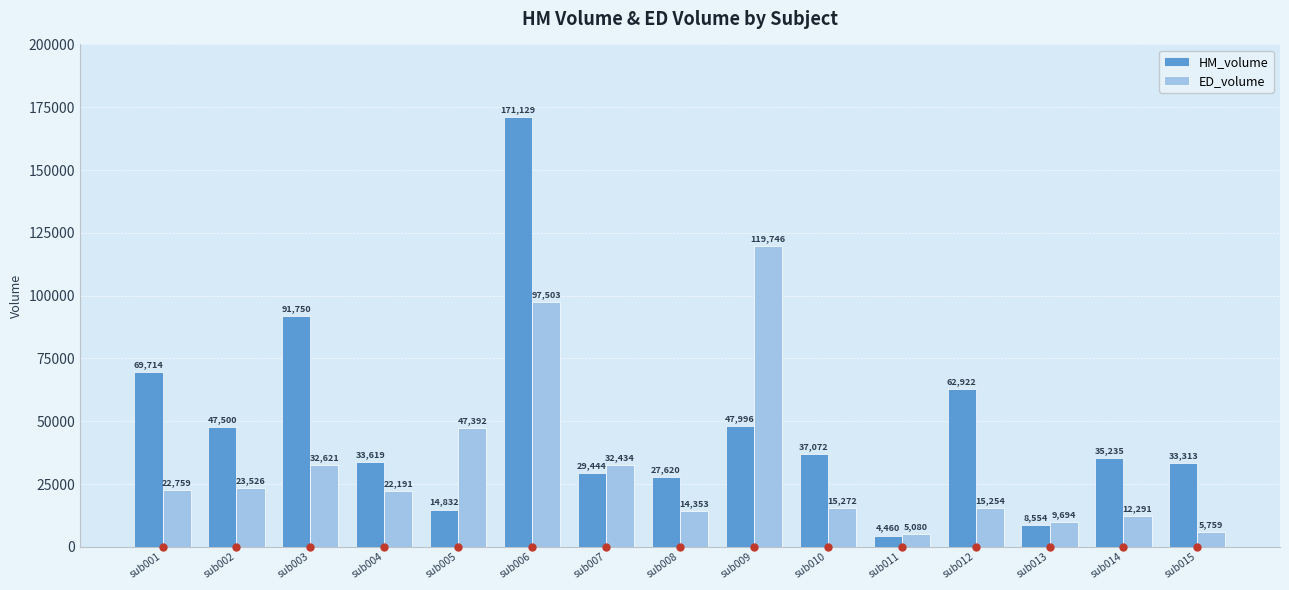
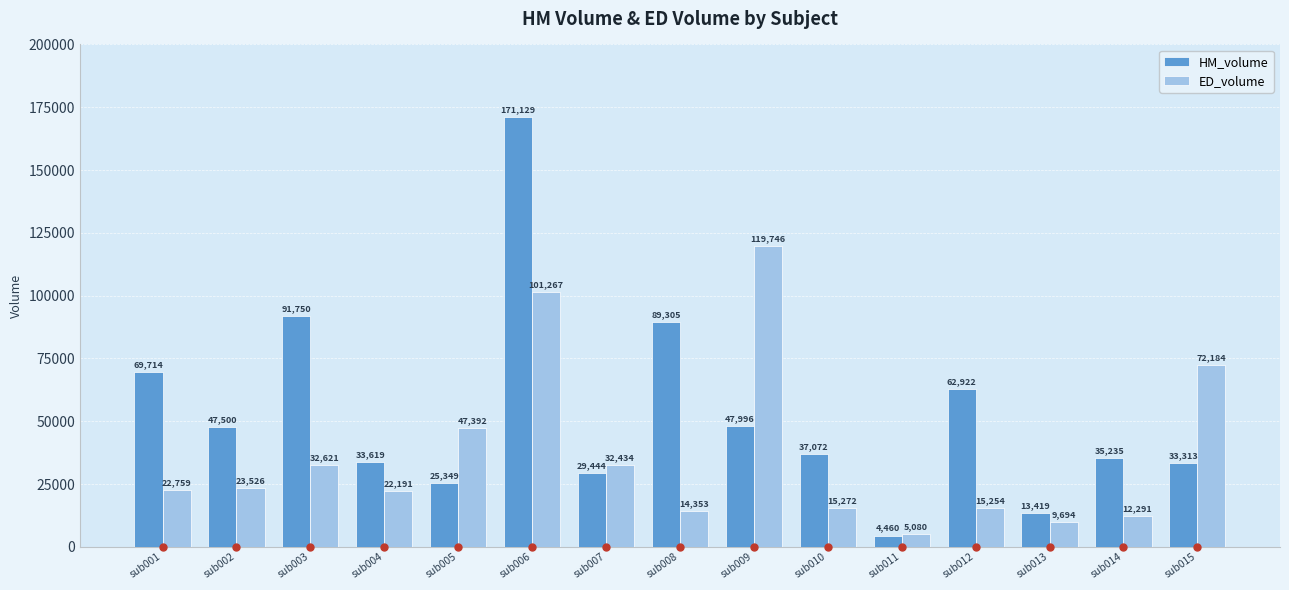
  {
    "HM_volume": {
      "sub001": "69,714",
      "sub002": "47,500",
      "sub003": "91,750",
      "sub004": "33,619",
-     "sub005": "14,832",
+     "sub005": "25,349",
      "sub006": "171,129",
      "sub007": "29,444",
-     "sub008": "27,620",
+     "sub008": "89,305",
      "sub009": "47,996",
      "sub010": "37,072",
      "sub011": "4,460",
      "sub012": "62,922",
-     "sub013": "8,554",
+     "sub013": "13,419",
      "sub014": "35,235",
      "sub015": "33,313"
    },
    "ED_volume": {
      "sub001": "22,759",
      "sub002": "23,526",
      "sub003": "32,621",
      "sub004": "22,191",
      "sub005": "47,392",
-     "sub006": "97,503",
+     "sub006": "101,267",
      "sub007": "32,434",
      "sub008": "14,353",
      "sub009": "119,746",
      "sub010": "15,272",
      "sub011": "5,080",
      "sub012": "15,254",
      "sub013": "9,694",
      "sub014": "12,291",
-     "sub015": "5,759"
+     "sub015": "72,184"
    }
  }
